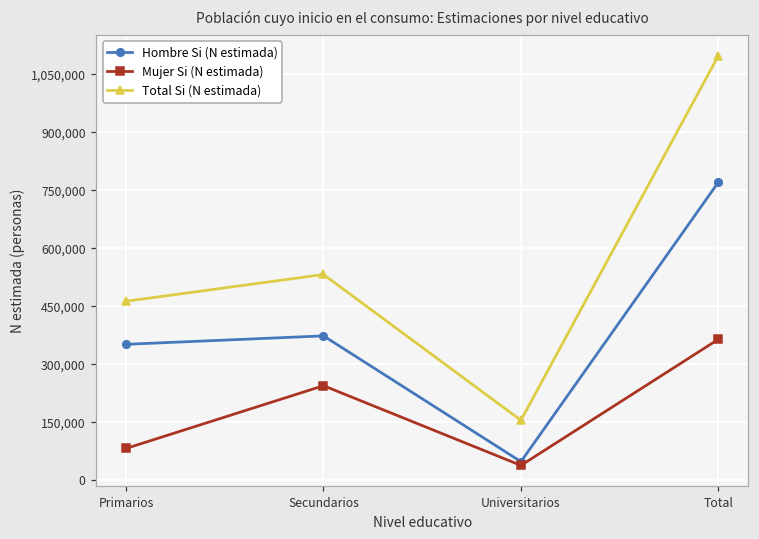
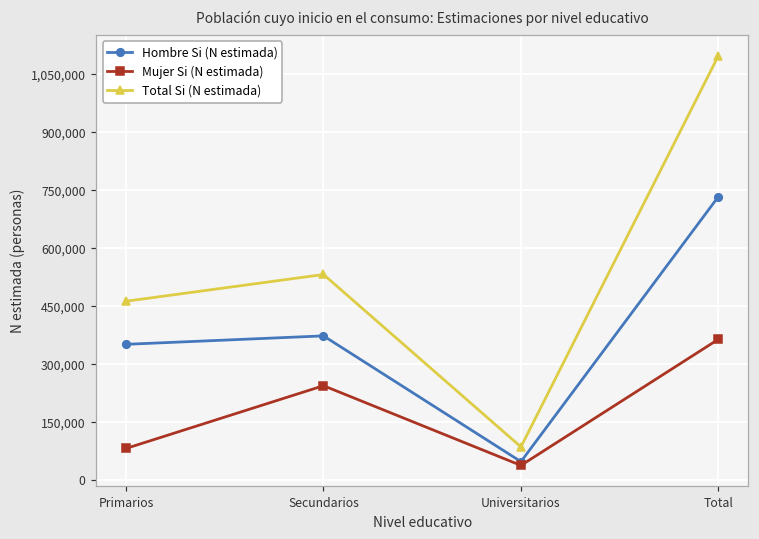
  {
    "Hombre Si (N estimada)": {
      "Primarios": "350,000",
      "Secundarios": "370,000",
      "Universitarios": "50,000",
-     "Total": "770,000"
+     "Total": "730,000"
    },
    "Mujer Si (N estimada)": {
      "Primarios": "80,000",
      "Secundarios": "240,000",
      "Universitarios": "40,000",
      "Total": "360,000"
    },
    "Total Si (N estimada)": {
      "Primarios": "460,000",
      "Secundarios": "530,000",
-     "Universitarios": "150,000",
+     "Universitarios": "90,000",
      "Total": "1,100,000"
    }
  }
